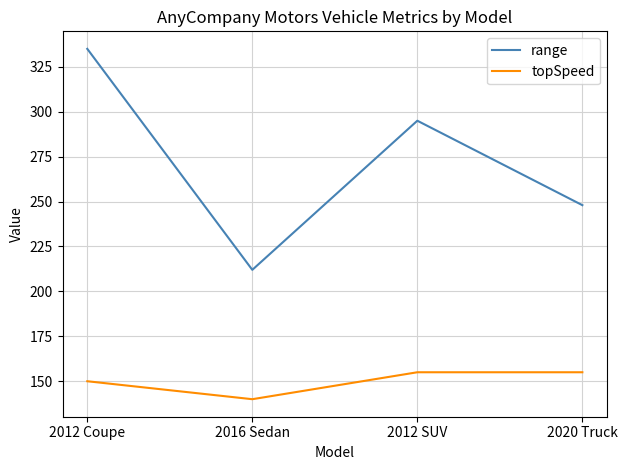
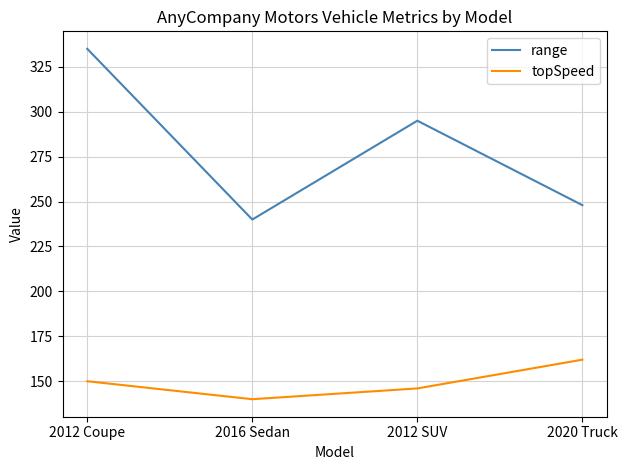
  {
    "range": {
      "2012 Coupe": 335,
-     "2016 Sedan": 212,
+     "2016 Sedan": 240,
      "2012 SUV": 295,
      "2020 Truck": 248
    },
    "topSpeed": {
      "2012 Coupe": 150,
      "2016 Sedan": 140,
-     "2012 SUV": 155,
-     "2020 Truck": 155
+     "2012 SUV": 146,
+     "2020 Truck": 162
    }
  }
